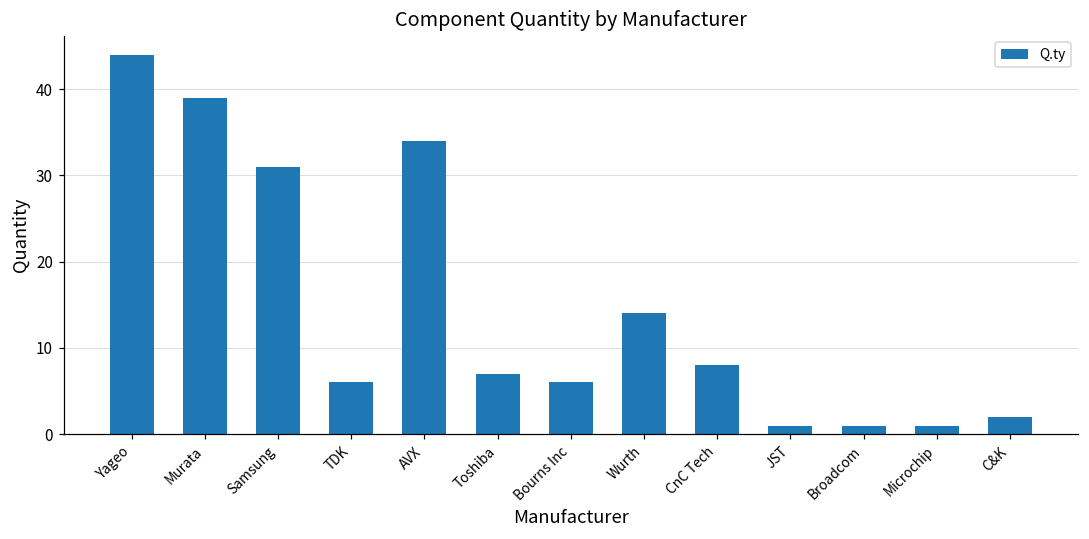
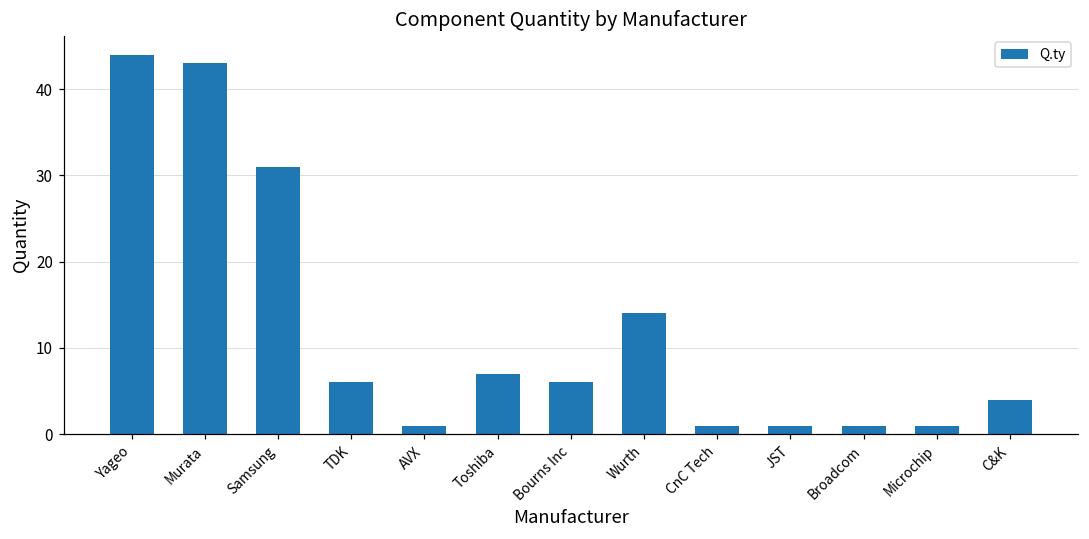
  {
    "Yageo": 44,
-   "Murata": 39,
+   "Murata": 43,
    "Samsung": 31,
    "TDK": 6,
-   "AVX": 34,
+   "AVX": 1,
    "Toshiba": 7,
    "Bourns Inc": 6,
    "Wurth": 14,
-   "CnC Tech": 8,
+   "CnC Tech": 1,
    "JST": 1,
    "Broadcom": 1,
    "Microchip": 1,
-   "C&K": 2
+   "C&K": 4
  }
